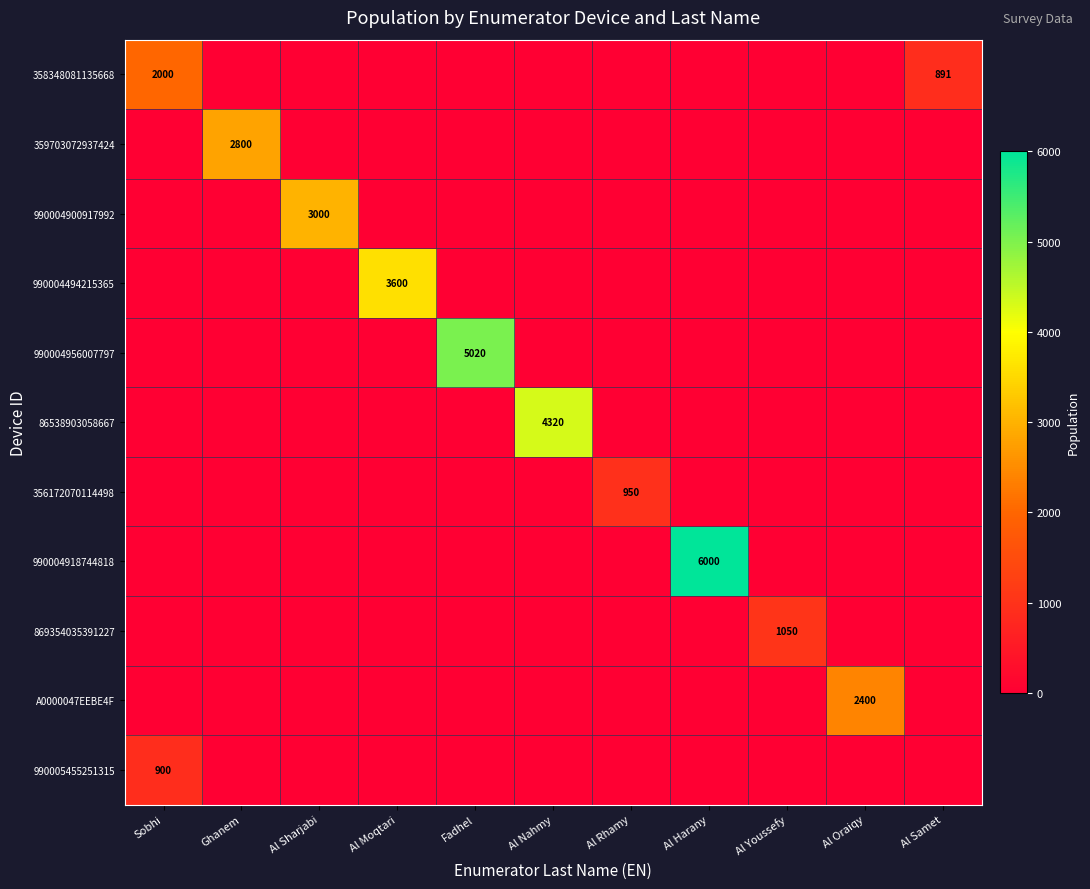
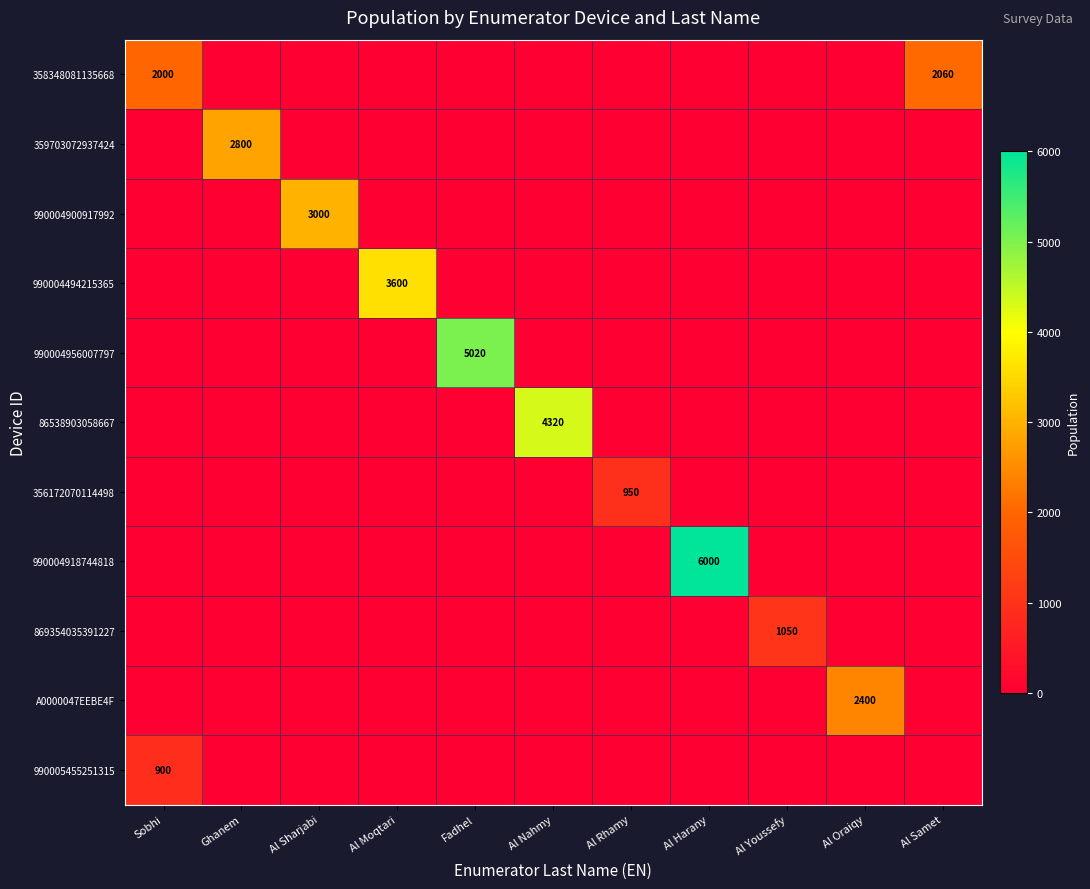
  {
    "358348081135668": {
      "Sobhi": 2000,
-     "Al Samet": 891
+     "Al Samet": 2060
    },
    "359703072937424": {
      "Ghanem": 2800
    },
    "990004900917992": {
      "Al Sharjabi": 3000
    },
    "990004494215365": {
      "Al Moqtari": 3600
    },
    "990004956007797": {
      "Fadhel": 5020
    },
    "86538903058667": {
      "Al Nahmy": 4320
    },
    "356172070114498": {
      "Al Rhamy": 950
    },
    "990004918744818": {
      "Al Harany": 6000
    },
    "869354035391227": {
      "Al Youssefy": 1050
    },
    "A0000047EEBE4F": {
      "Al Oraiqy": 2400
    },
    "990005455251315": {
      "Sobhi": 900
    }
  }
